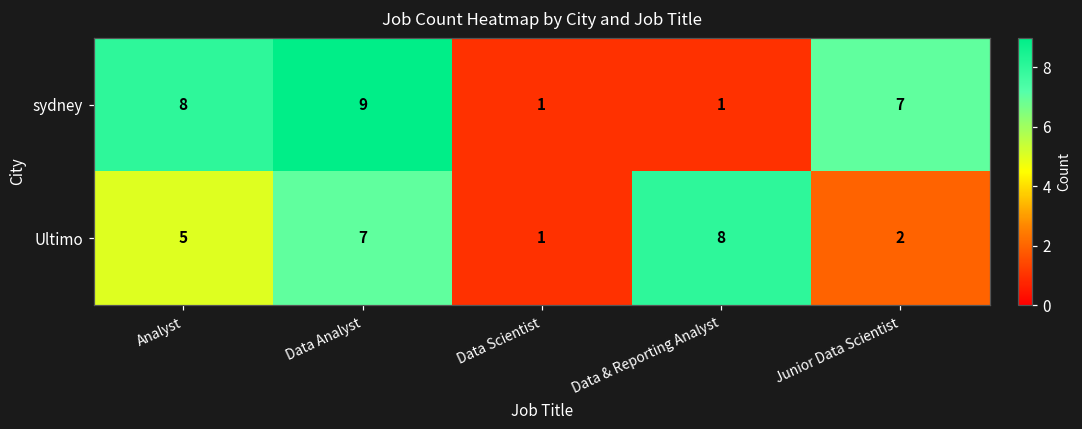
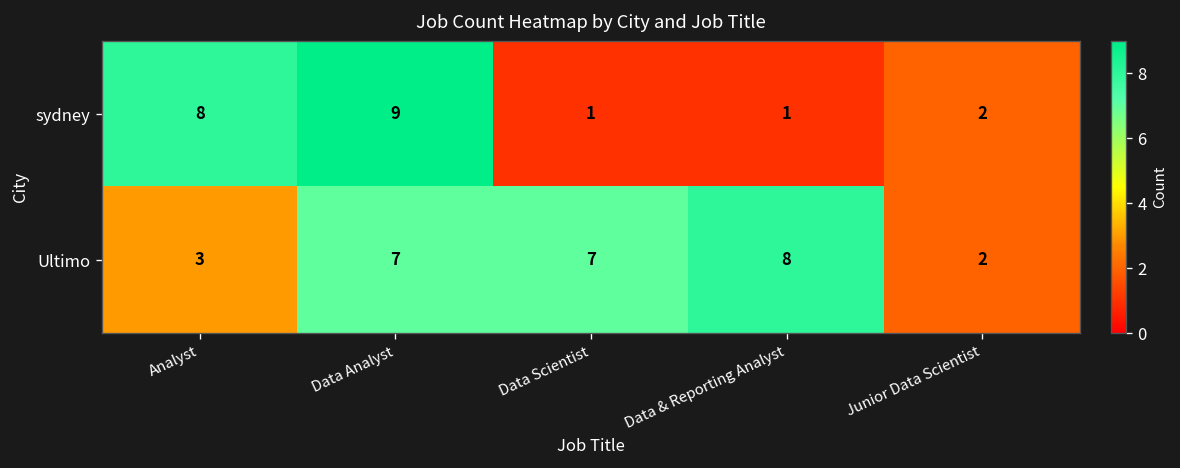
  {
    "sydney": {
      "Analyst": 8,
      "Data Analyst": 9,
      "Data Scientist": 1,
      "Data & Reporting Analyst": 1,
-     "Junior Data Scientist": 7
+     "Junior Data Scientist": 2
    },
    "Ultimo": {
-     "Analyst": 5,
+     "Analyst": 3,
      "Data Analyst": 7,
-     "Data Scientist": 1,
+     "Data Scientist": 7,
      "Data & Reporting Analyst": 8,
      "Junior Data Scientist": 2
    }
  }
